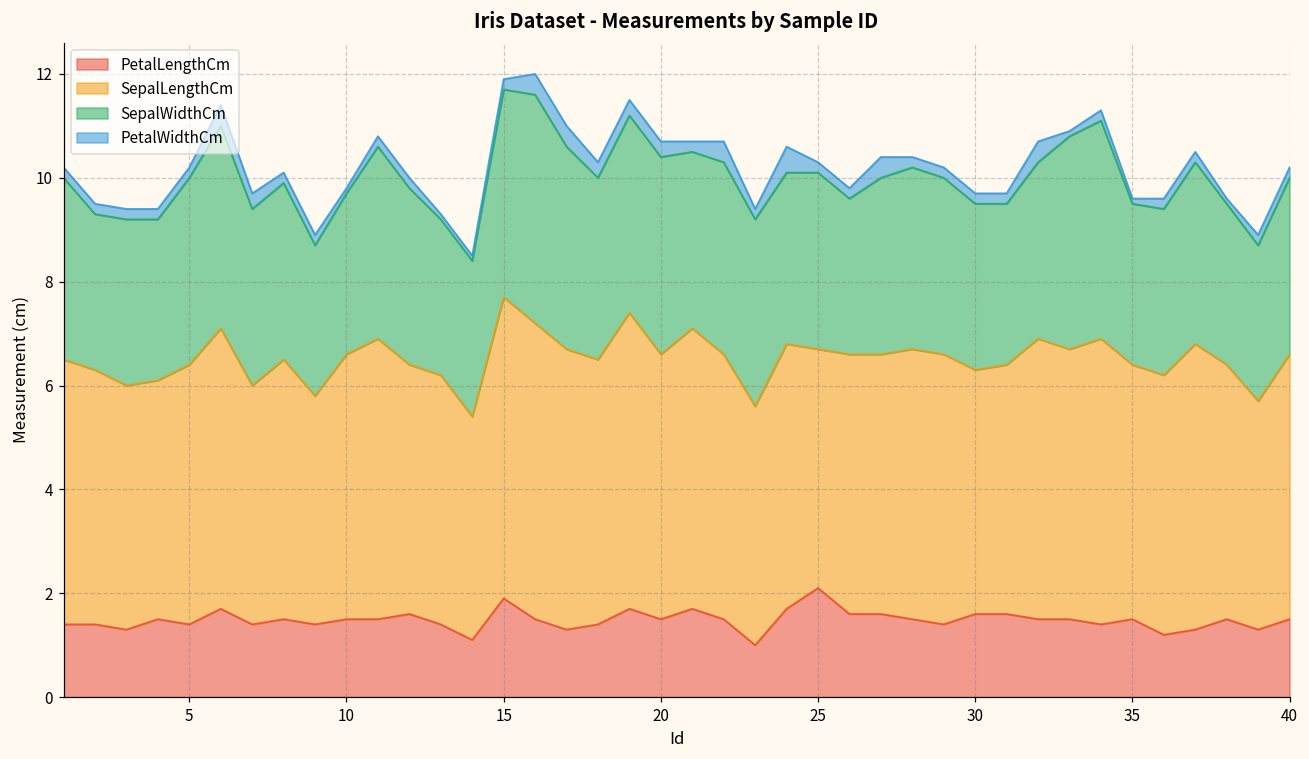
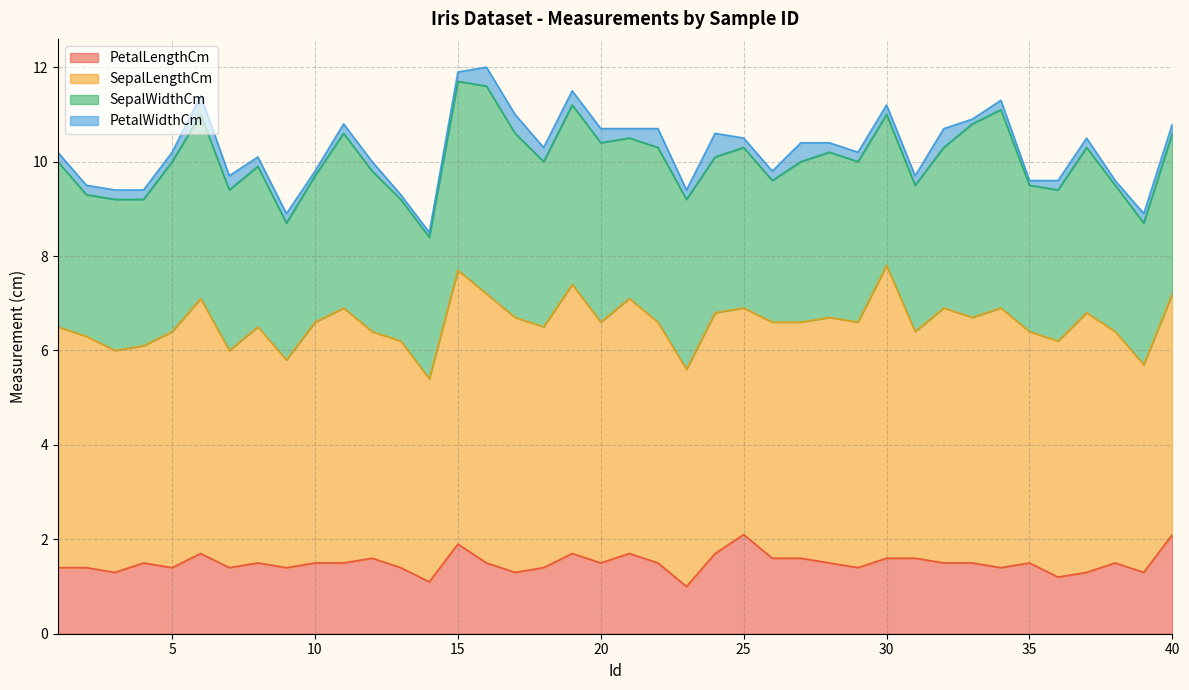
  {
    "PetalLengthCm": {
      "5": 1.4,
      "10": 1.5,
      "15": 1.9,
      "20": 1.5,
      "25": 2.1,
      "30": 1.6,
      "35": 1.5,
-     "40": 1.5
+     "40": 2.1
    },
    "SepalLengthCm": {
      "5": 5.0,
      "10": 5.1,
      "15": 5.8,
      "20": 5.1,
-     "25": 4.6,
-     "30": 4.7,
+     "25": 4.8,
+     "30": 6.2,
      "35": 4.9,
      "40": 5.1
    },
    "SepalWidthCm": {
      "5": 3.6,
      "10": 3.1,
      "15": 4.0,
      "20": 3.8,
      "25": 3.4,
      "30": 3.2,
      "35": 3.1,
      "40": 3.4
    },
    "PetalWidthCm": {
      "5": 0.2,
      "10": 0.1,
      "15": 0.2,
      "20": 0.3,
      "25": 0.2,
      "30": 0.2,
      "35": 0.1,
      "40": 0.2
    }
  }
